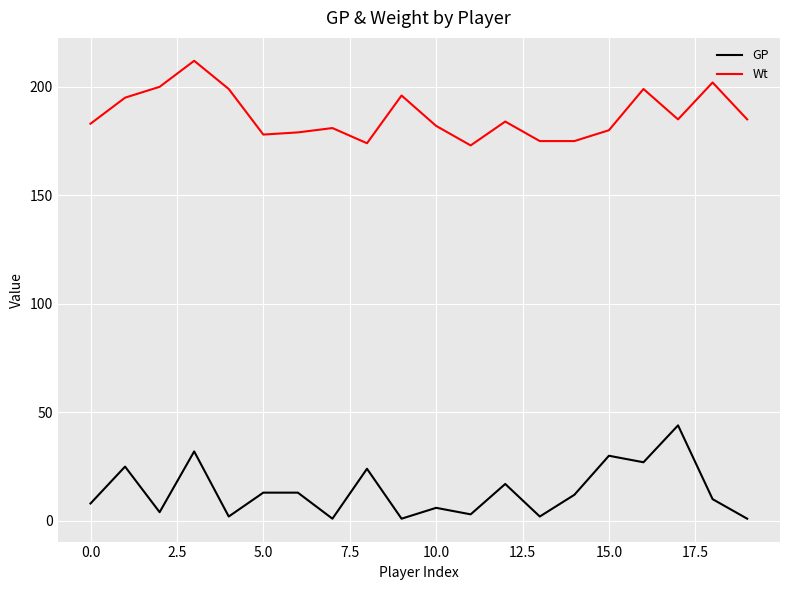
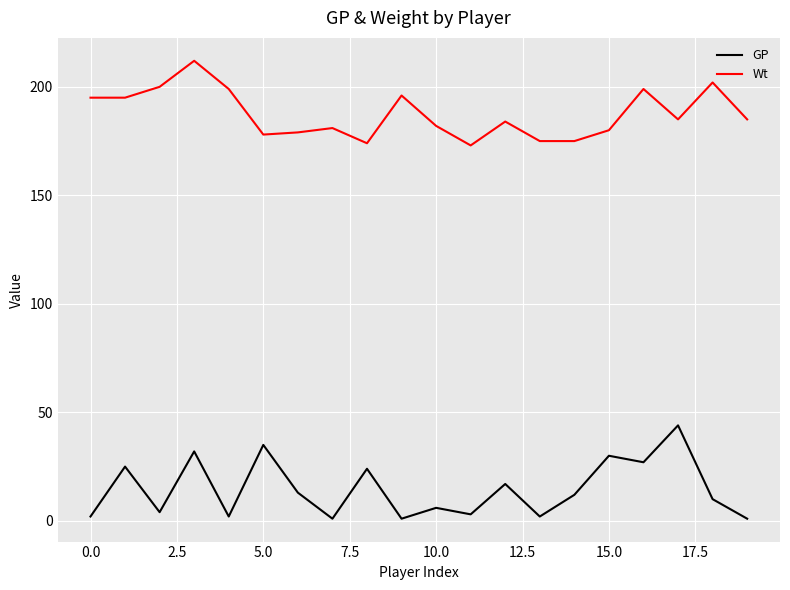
  {
    "GP": {
-     "0.0": 8,
-     "5.0": 13,
+     "0.0": 2,
+     "5.0": 35,
      "10.0": 6,
      "15.0": 30
    },
    "Wt": {
-     "0.0": 183,
+     "0.0": 195,
      "5.0": 178,
      "10.0": 182,
      "15.0": 180
    }
  }
